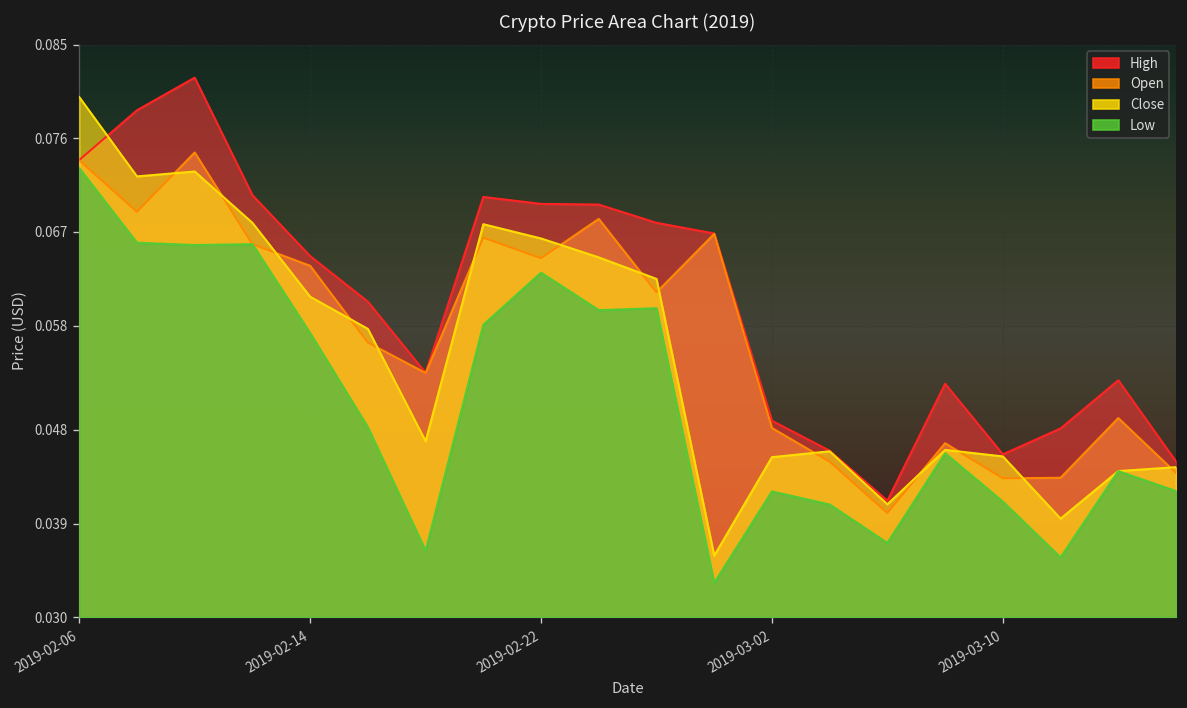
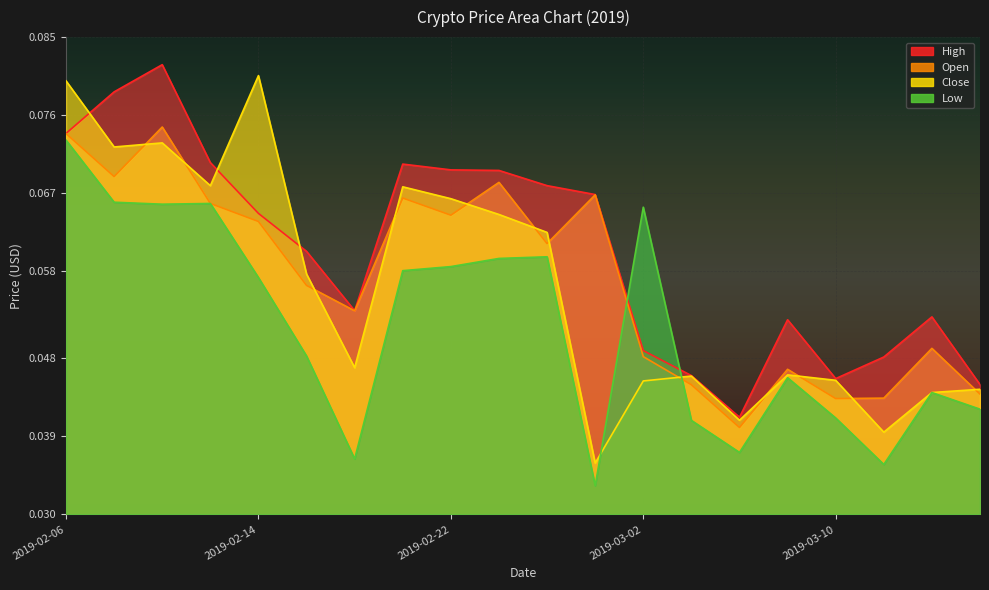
  {
    "High": {
      "2019-02-14": 0.065,
      "2019-02-22": 0.070,
      "2019-03-02": 0.049
    },
    "Close": {
      "2019-02-06": 0.080,
-     "2019-02-14": 0.061,
+     "2019-02-14": 0.081,
      "2019-02-22": 0.066,
      "2019-03-02": 0.045
    },
    "Low": {
      "2019-02-06": 0.073,
      "2019-02-14": 0.057,
-     "2019-02-22": 0.063,
-     "2019-03-02": 0.042,
+     "2019-02-22": 0.059,
+     "2019-03-02": 0.065,
      "2019-03-10": 0.041
    }
  }
